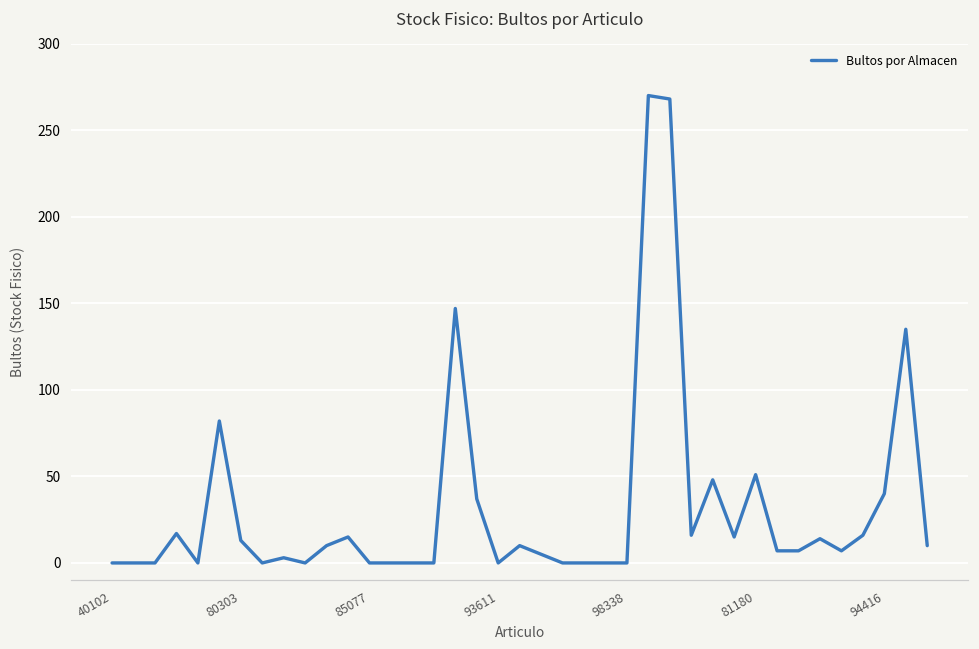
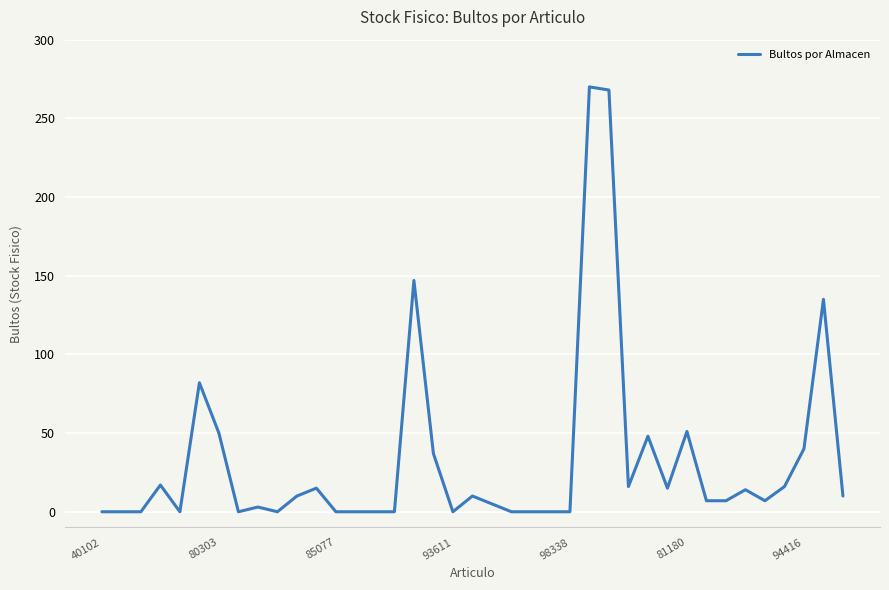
  {
    "40102": 0,
-   "80303": 13,
+   "80303": 50,
    "85077": 0,
    "93611": 0,
    "98338": 0,
    "81180": 51,
    "94416": 40
  }
